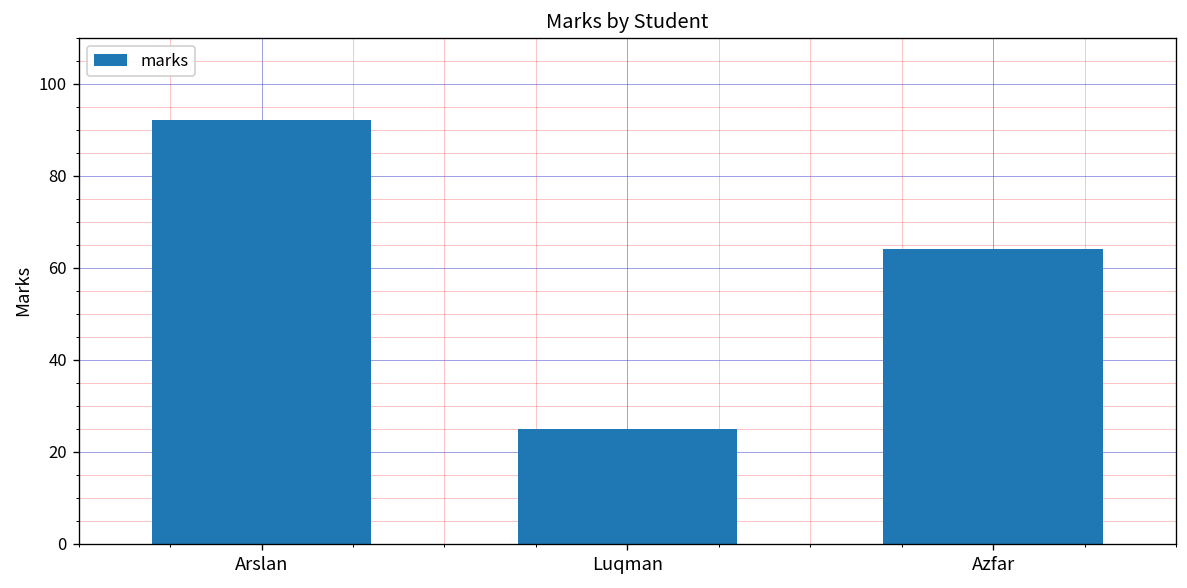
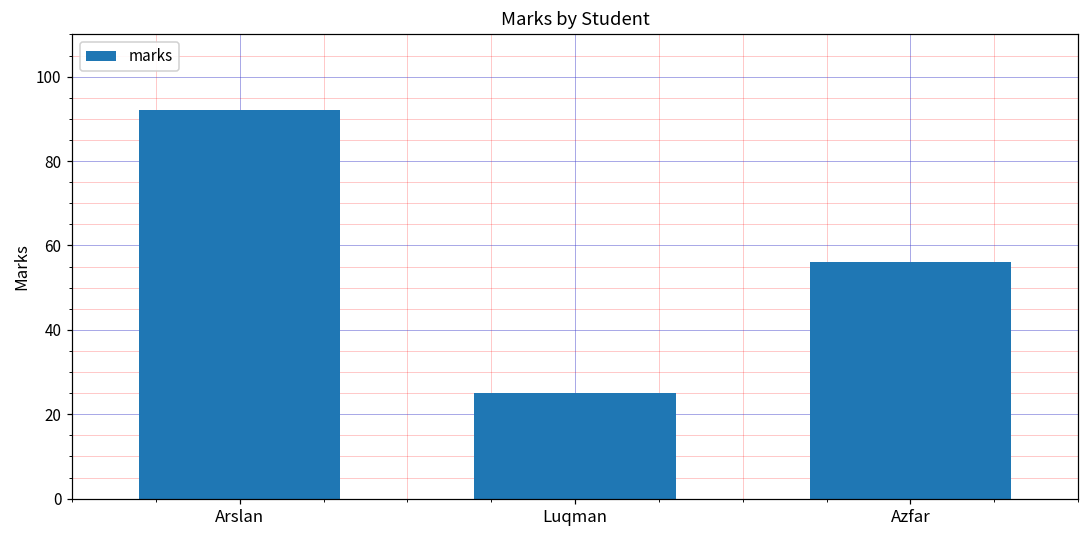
  {
    "Arslan": 92,
    "Luqman": 25,
-   "Azfar": 64
+   "Azfar": 56
  }
